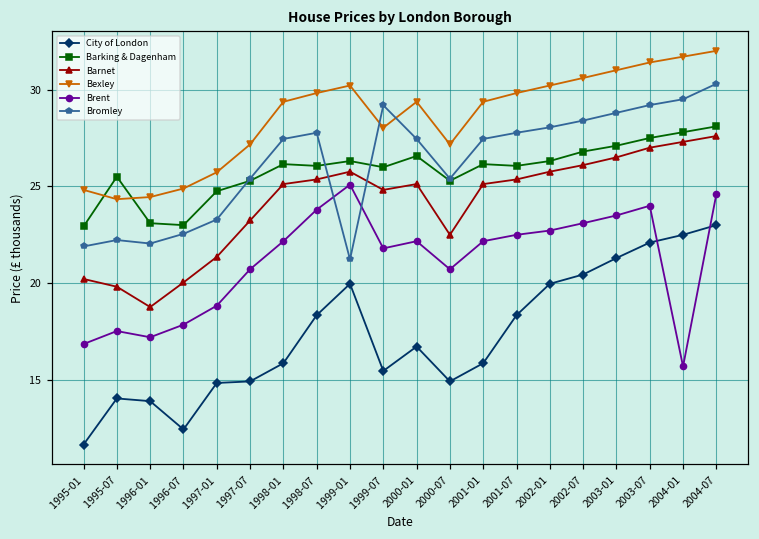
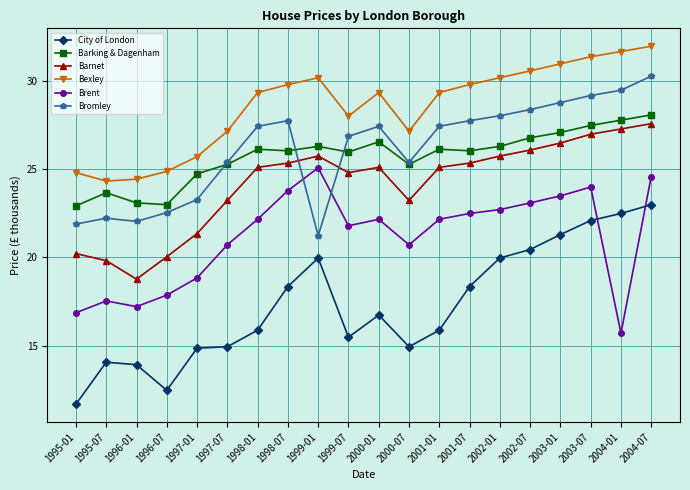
  {
    "City of London": {
      "1995-01": 11.7,
      "1995-07": 14.1,
      "1996-01": 13.9,
      "1996-07": 12.5,
      "1997-01": 14.9,
      "1997-07": 14.9,
      "1998-01": 15.9,
      "1998-07": 18.4,
      "1999-01": 20.0,
      "1999-07": 15.5,
      "2000-01": 16.7,
      "2000-07": 14.9,
      "2001-01": 15.9,
      "2001-07": 18.4,
      "2002-01": 20.0,
      "2002-07": 20.5,
      "2003-01": 21.3,
      "2003-07": 22.1,
      "2004-01": 22.5,
      "2004-07": 23.0
    },
    "Barking & Dagenham": {
      "1995-01": 22.9,
-     "1995-07": 25.5,
+     "1995-07": 23.7,
      "1996-01": 23.1,
      "1996-07": 23.0,
      "1997-01": 24.8,
      "1998-01": 26.2,
      "1998-07": 26.1,
      "1999-01": 26.3,
      "1999-07": 26.0,
      "2000-01": 26.6,
      "2001-01": 26.2,
      "2001-07": 26.1,
      "2002-01": 26.3,
      "2002-07": 26.8,
      "2003-01": 27.1,
      "2003-07": 27.5,
      "2004-01": 27.8,
      "2004-07": 28.1
    },
    "Barnet": {
      "1995-01": 20.2,
      "1995-07": 19.8,
      "1996-01": 18.8,
      "1996-07": 20.0,
      "1997-01": 21.4,
      "1997-07": 23.2,
      "1998-01": 25.1,
      "1998-07": 25.4,
      "1999-01": 25.8,
      "1999-07": 24.8,
      "2000-01": 25.1,
-     "2000-07": 22.5,
+     "2000-07": 23.2,
      "2001-01": 25.1,
      "2001-07": 25.4,
      "2002-01": 25.8,
      "2002-07": 26.1,
      "2003-01": 26.5,
      "2003-07": 27.0,
      "2004-01": 27.3,
      "2004-07": 27.6
    },
    "Bexley": {
      "1995-01": 24.8,
      "1995-07": 24.3,
      "1996-01": 24.5,
      "1996-07": 24.9,
      "1997-01": 25.7,
      "1997-07": 27.2,
      "1998-01": 29.4,
      "1998-07": 29.8,
      "1999-01": 30.2,
      "1999-07": 28.0,
      "2000-01": 29.4,
      "2000-07": 27.2,
      "2001-01": 29.4,
      "2001-07": 29.8,
      "2002-01": 30.2,
      "2002-07": 30.6,
      "2003-01": 31.0,
      "2003-07": 31.4,
      "2004-01": 31.7,
      "2004-07": 32.0
    },
    "Brent": {
      "1995-01": 16.9,
      "1995-07": 17.5,
      "1996-01": 17.2,
      "1996-07": 17.9,
      "1997-01": 18.8,
      "1997-07": 20.7,
      "1998-01": 22.2,
      "1998-07": 23.8,
      "1999-01": 25.1,
      "1999-07": 21.8,
      "2000-01": 22.2,
      "2000-07": 20.7,
      "2001-01": 22.2,
      "2001-07": 22.5,
      "2002-01": 22.7,
      "2002-07": 23.1,
      "2003-01": 23.5,
      "2003-07": 24.0,
      "2004-01": 15.7,
      "2004-07": 24.6
    },
    "Bromley": {
      "1995-01": 21.9,
      "1995-07": 22.2,
      "1996-01": 22.1,
      "1996-07": 22.6,
      "1997-01": 23.3,
      "1998-01": 27.5,
      "1998-07": 27.8,
      "1999-01": 21.2,
-     "1999-07": 29.2,
+     "1999-07": 26.9,
      "2000-01": 27.5,
      "2001-01": 27.5,
      "2001-07": 27.8,
      "2002-01": 28.1,
      "2002-07": 28.4,
      "2003-01": 28.8,
      "2003-07": 29.2,
      "2004-01": 29.5,
      "2004-07": 30.3
    }
  }
